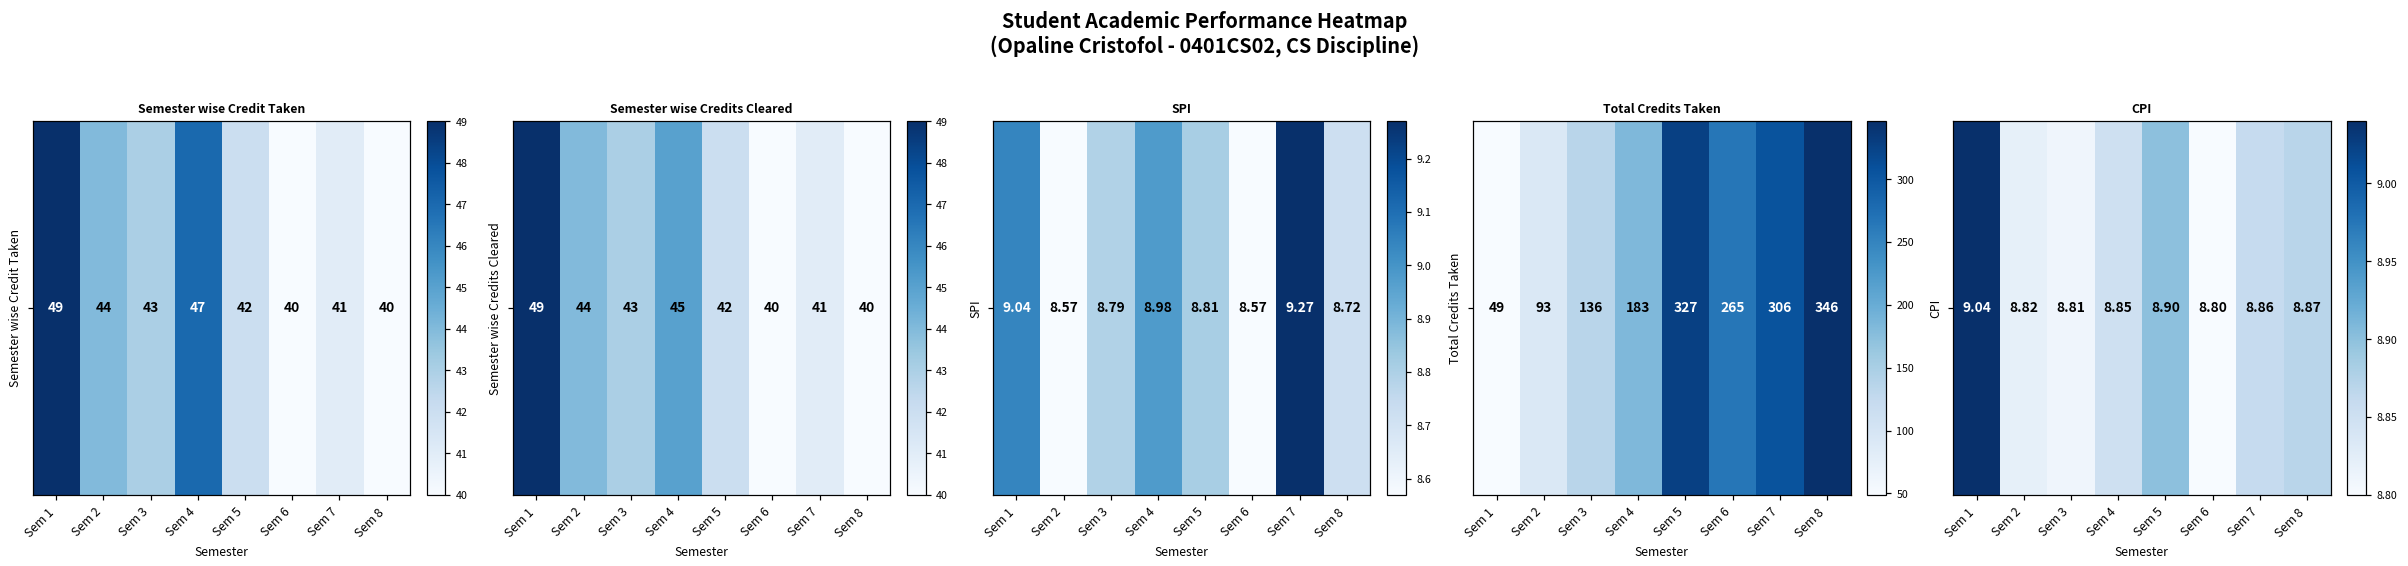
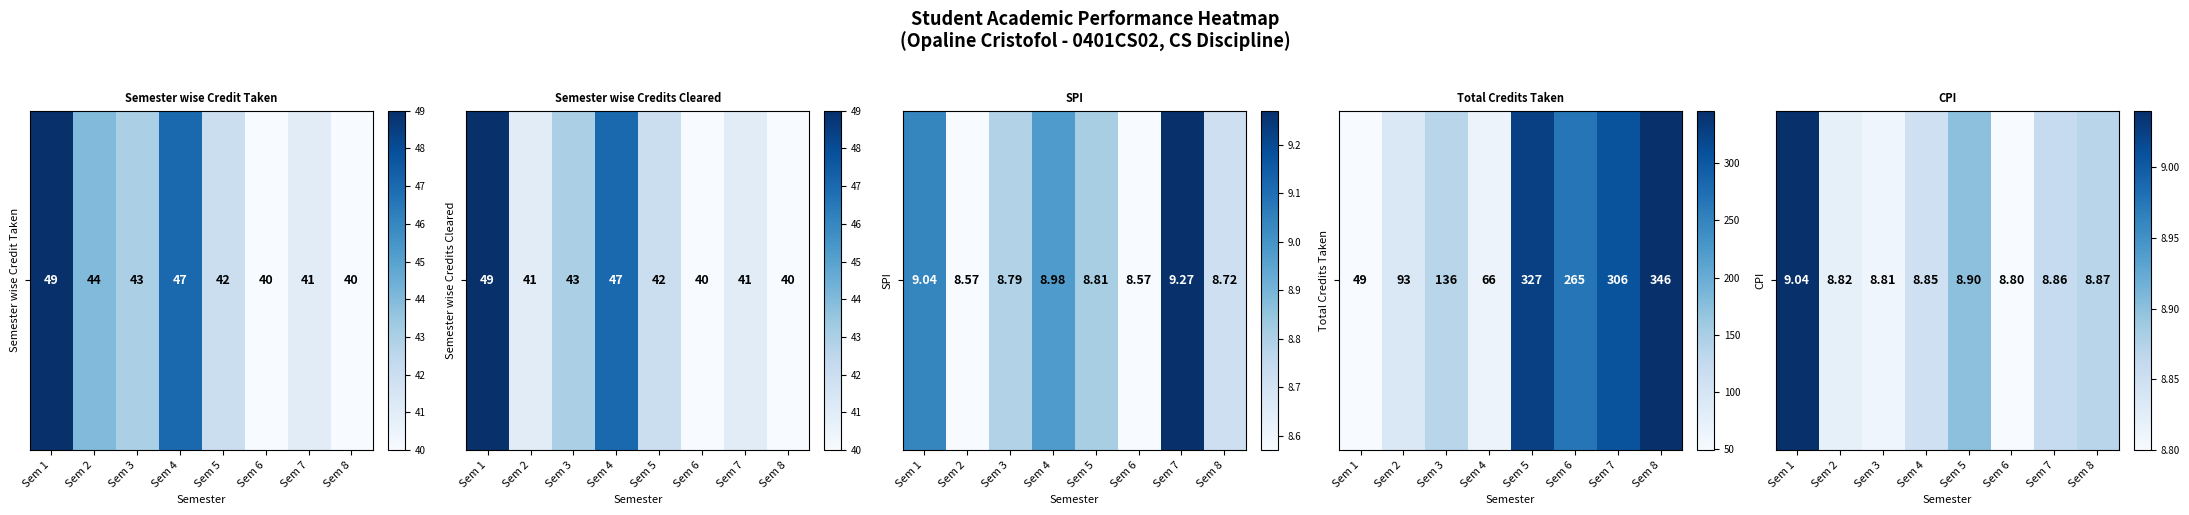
  {
    "Semester wise Credit Taken": {
      "Semester wise Credit Taken": {
        "Sem 1": 49,
        "Sem 2": 44,
        "Sem 3": 43,
        "Sem 4": 47,
        "Sem 5": 42,
        "Sem 6": 40,
        "Sem 7": 41,
        "Sem 8": 40
      }
    },
    "Semester wise Credits Cleared": {
      "Semester wise Credits Cleared": {
        "Sem 1": 49,
-       "Sem 2": 44,
+       "Sem 2": 41,
        "Sem 3": 43,
-       "Sem 4": 45,
+       "Sem 4": 47,
        "Sem 5": 42,
        "Sem 6": 40,
        "Sem 7": 41,
        "Sem 8": 40
      }
    },
    "SPI": {
      "SPI": {
        "Sem 1": 9.04,
        "Sem 2": 8.57,
        "Sem 3": 8.79,
        "Sem 4": 8.98,
        "Sem 5": 8.81,
        "Sem 6": 8.57,
        "Sem 7": 9.27,
        "Sem 8": 8.72
      }
    },
    "Total Credits Taken": {
      "Total Credits Taken": {
        "Sem 1": 49,
        "Sem 2": 93,
        "Sem 3": 136,
-       "Sem 4": 183,
+       "Sem 4": 66,
        "Sem 5": 327,
        "Sem 6": 265,
        "Sem 7": 306,
        "Sem 8": 346
      }
    },
    "CPI": {
      "CPI": {
        "Sem 1": 9.04,
        "Sem 2": 8.82,
        "Sem 3": 8.81,
        "Sem 4": 8.85,
        "Sem 5": 8.90,
        "Sem 6": 8.80,
        "Sem 7": 8.86,
        "Sem 8": 8.87
      }
    }
  }
